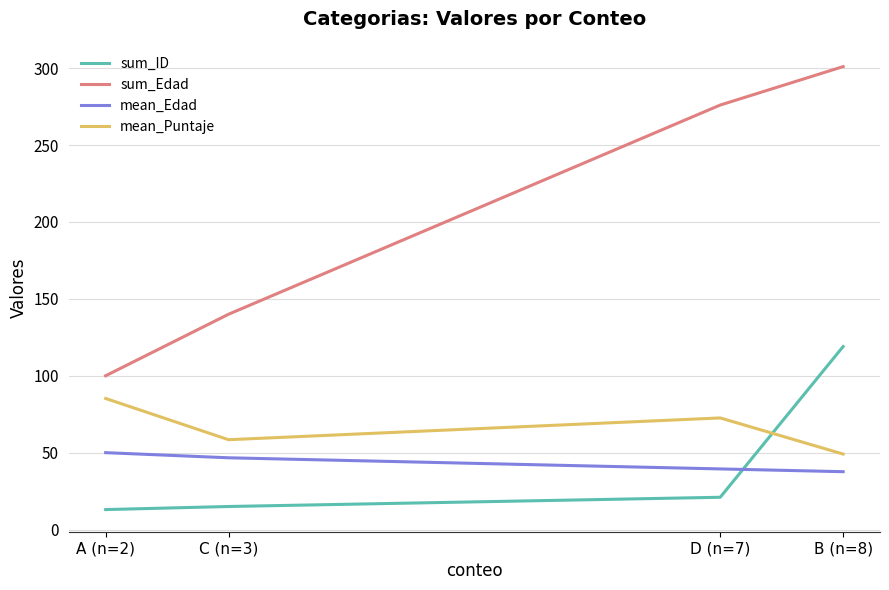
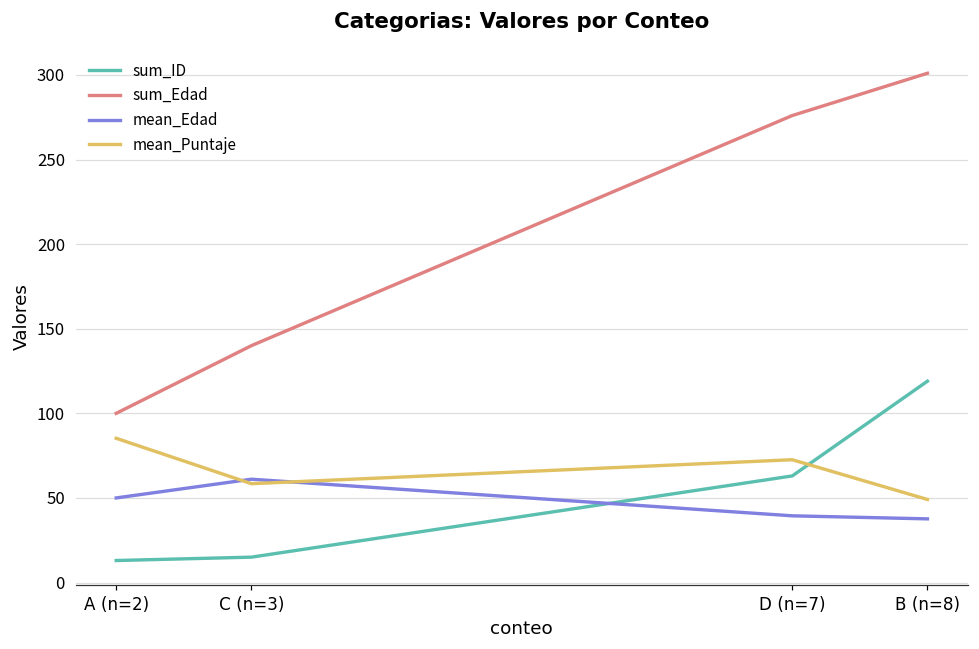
  {
    "sum_ID": {
      "A (n=2)": 13,
      "C (n=3)": 15,
-     "D (n=7)": 21,
+     "D (n=7)": 63,
      "B (n=8)": 119
    },
    "sum_Edad": {
      "A (n=2)": 100,
      "C (n=3)": 140,
      "D (n=7)": 276,
      "B (n=8)": 301
    },
    "mean_Edad": {
      "A (n=2)": 50,
-     "C (n=3)": 47,
+     "C (n=3)": 61,
      "D (n=7)": 39,
      "B (n=8)": 38
    },
    "mean_Puntaje": {
      "A (n=2)": 85,
      "C (n=3)": 58,
      "D (n=7)": 73,
      "B (n=8)": 49
    }
  }
